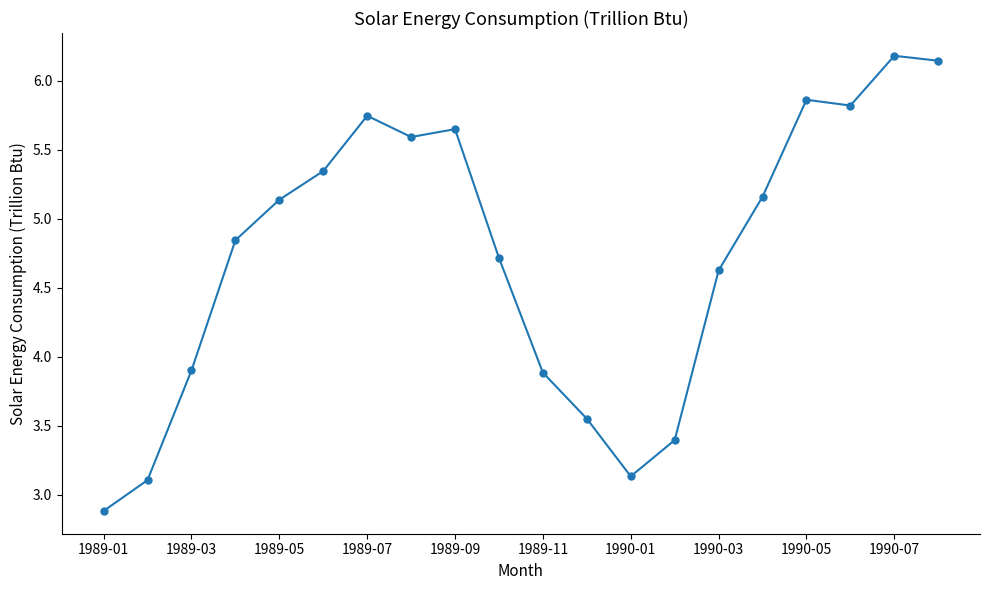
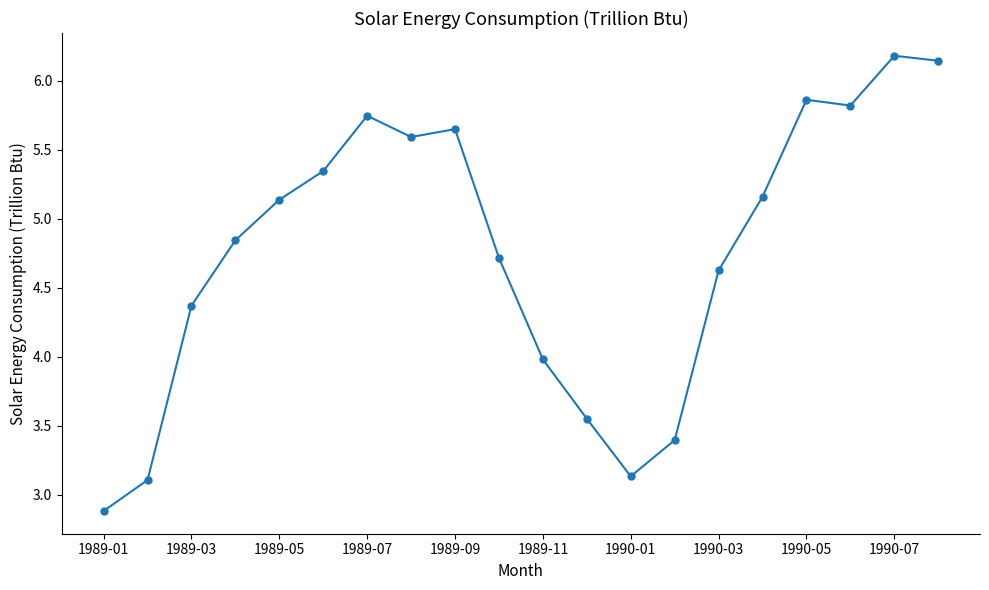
  {
    "1989-01": 2.88,
-   "1989-03": 3.90,
+   "1989-03": 4.37,
    "1989-05": 5.14,
    "1989-07": 5.75,
    "1989-09": 5.65,
-   "1989-11": 3.88,
+   "1989-11": 3.98,
    "1990-01": 3.13,
    "1990-03": 4.63,
    "1990-05": 5.86,
    "1990-07": 6.18
  }
